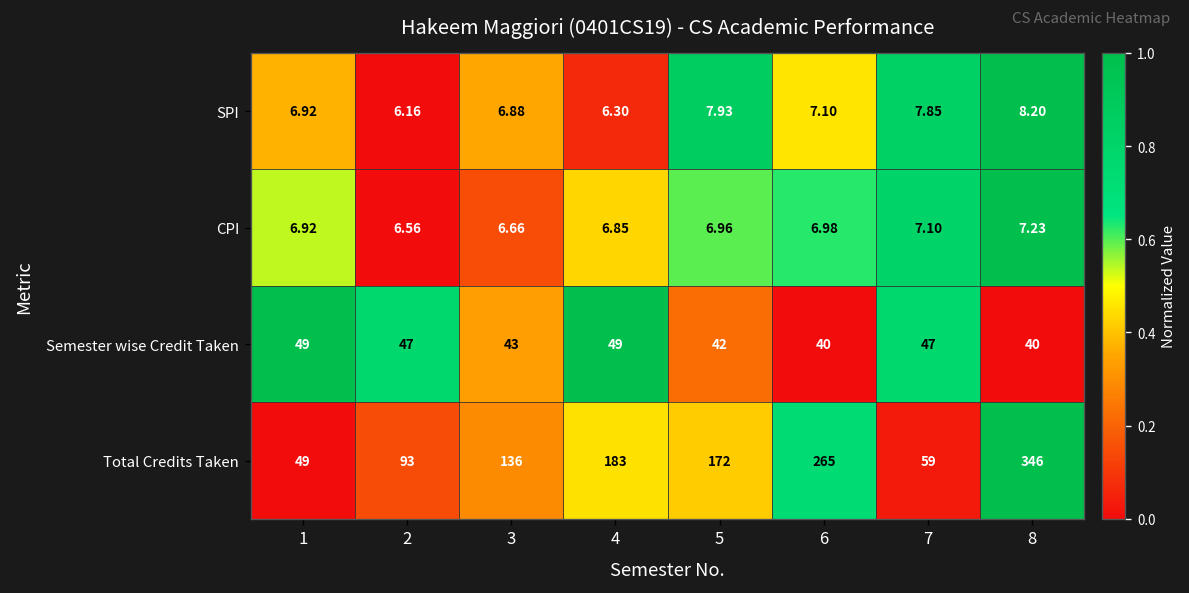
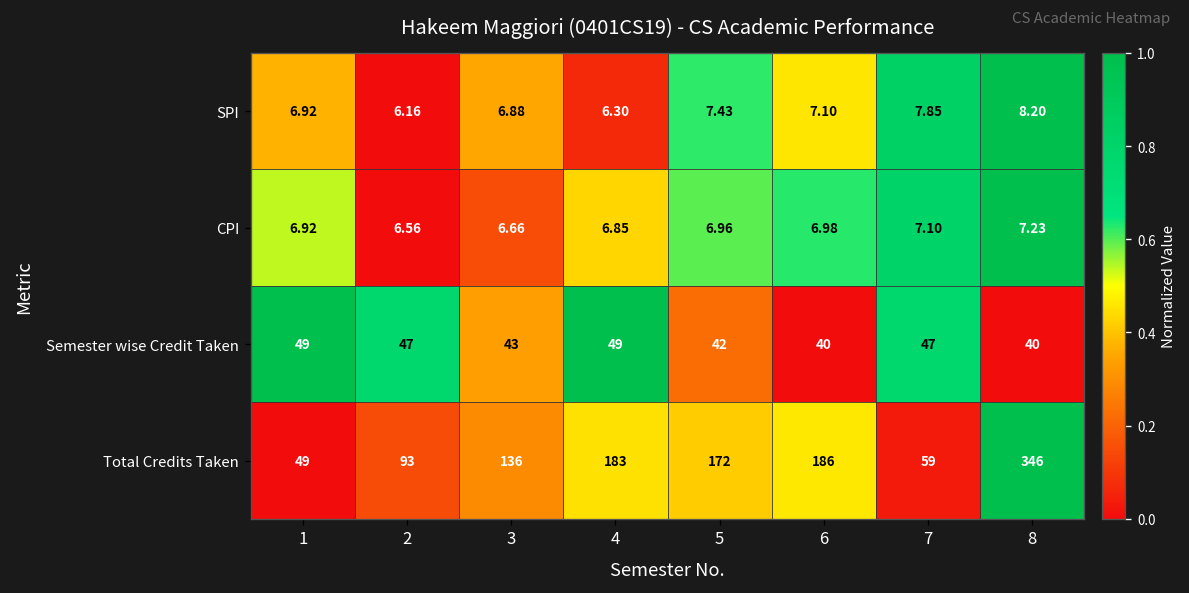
  {
    "SPI": {
      "1": 6.92,
      "2": 6.16,
      "3": 6.88,
      "4": 6.30,
-     "5": 7.93,
+     "5": 7.43,
      "6": 7.10,
      "7": 7.85,
      "8": 8.20
    },
    "CPI": {
      "1": 6.92,
      "2": 6.56,
      "3": 6.66,
      "4": 6.85,
      "5": 6.96,
      "6": 6.98,
      "7": 7.10,
      "8": 7.23
    },
    "Semester wise Credit Taken": {
      "1": 49,
      "2": 47,
      "3": 43,
      "4": 49,
      "5": 42,
      "6": 40,
      "7": 47,
      "8": 40
    },
    "Total Credits Taken": {
      "1": 49,
      "2": 93,
      "3": 136,
      "4": 183,
      "5": 172,
-     "6": 265,
+     "6": 186,
      "7": 59,
      "8": 346
    }
  }
